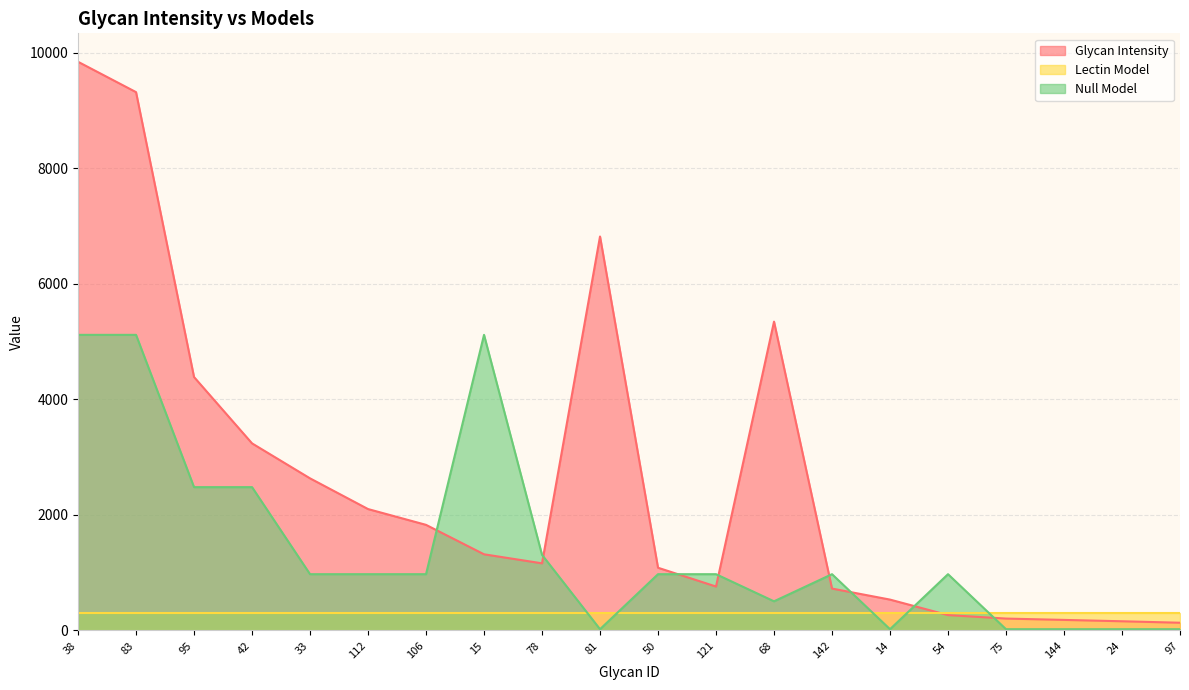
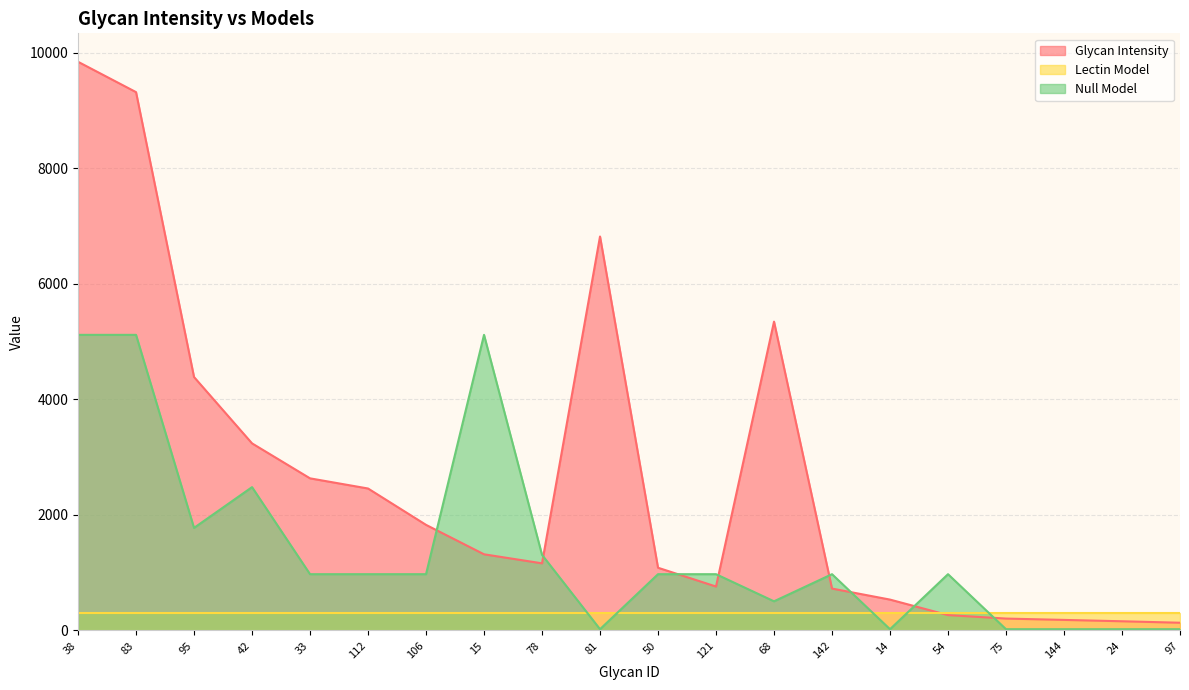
  {
    "Glycan Intensity": {
      "38": 9800,
      "83": 9300,
      "95": 4400,
      "42": 3200,
      "33": 2600,
-     "112": 2100,
+     "112": 2500,
      "106": 1800,
      "15": 1300,
      "78": 1200,
      "81": 6800,
      "50": 1100,
      "121": 800,
      "68": 5300,
      "142": 700,
      "14": 500,
      "75": 200,
      "144": 200,
      "24": 200,
      "97": 100
    },
    "Lectin Model": {
      "38": 300,
      "83": 300,
      "95": 300,
      "42": 300,
      "33": 300,
      "112": 300,
      "106": 300,
      "15": 300,
      "78": 300,
      "81": 300,
      "50": 300,
      "121": 300,
      "68": 300,
      "142": 300,
      "14": 300,
      "75": 300,
      "144": 300,
      "24": 300,
      "97": 300
    },
    "Null Model": {
      "38": 5100,
      "83": 5100,
-     "95": 2500,
+     "95": 1800,
      "42": 2500,
      "33": 1000,
      "112": 1000,
      "106": 1000,
      "15": 5100,
      "78": 1300,
      "81": 0,
      "50": 1000,
      "121": 1000,
      "68": 500,
      "142": 1000,
      "14": 0,
      "54": 1000,
      "75": 0,
      "144": 0,
      "24": 0,
      "97": 0
    }
  }
